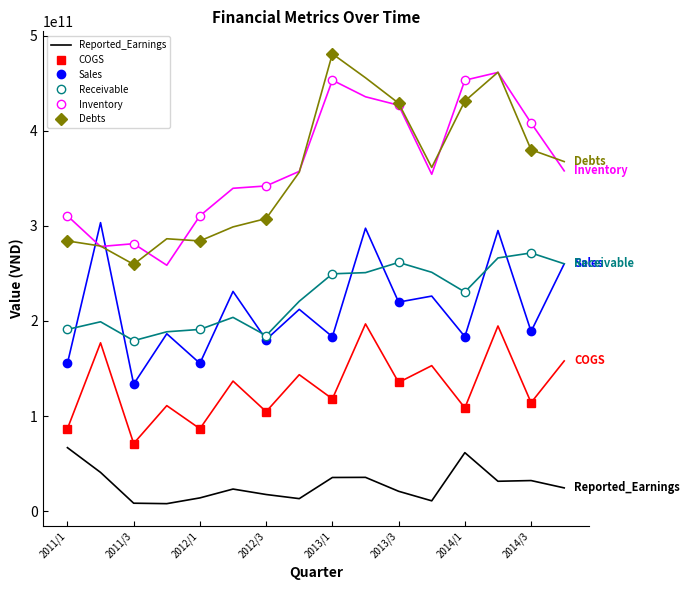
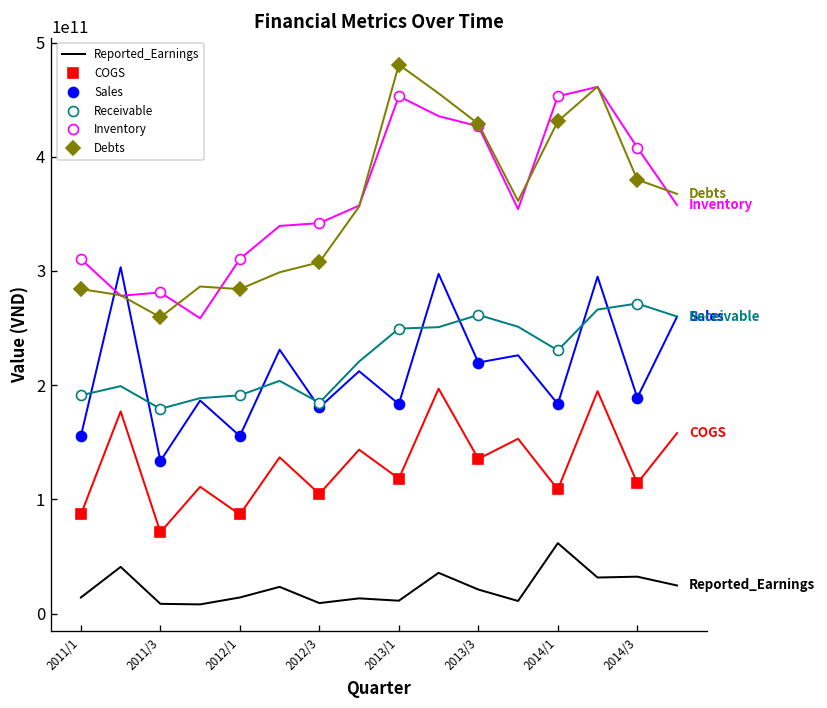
  {
    "Reported_Earnings": {
-     "2011/1": 70000000000,
+     "2011/1": 10000000000,
      "2011/3": 10000000000,
      "2012/1": 10000000000,
-     "2012/3": 20000000000,
-     "2013/1": 40000000000,
+     "2012/3": 10000000000,
+     "2013/1": 10000000000,
      "2013/3": 20000000000,
      "2014/1": 60000000000,
      "2014/3": 30000000000
    }
  }
